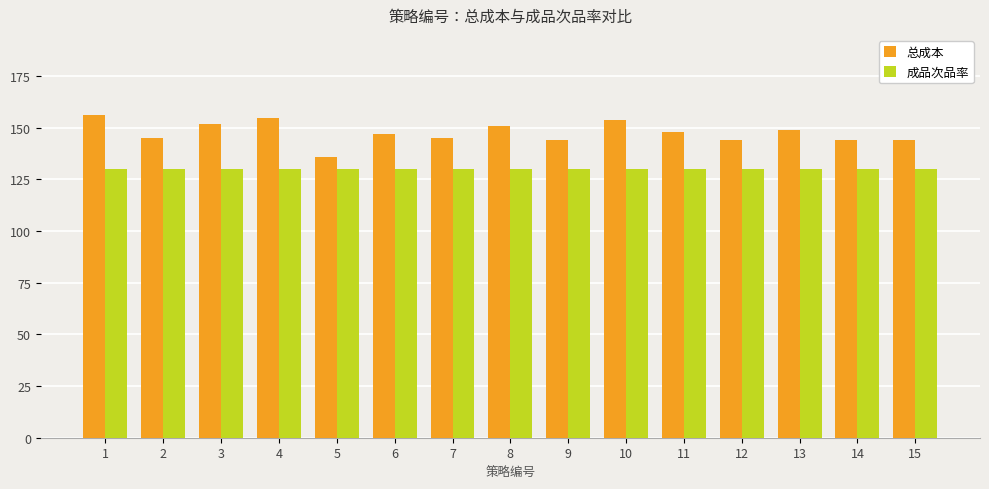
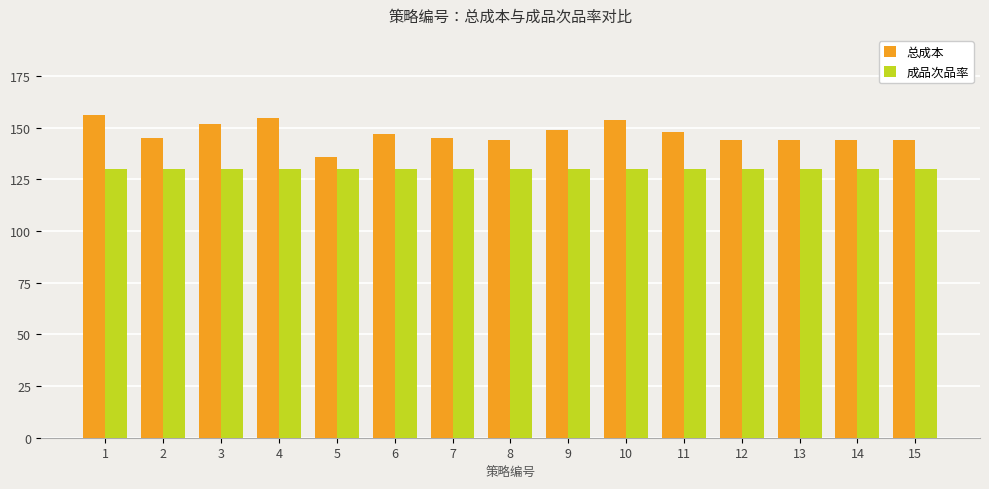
  {
    "总成本": {
      "1": 156,
      "2": 145,
      "3": 152,
      "4": 155,
      "5": 136,
      "6": 147,
      "7": 145,
-     "8": 151,
-     "9": 144,
+     "8": 144,
+     "9": 149,
      "10": 154,
      "11": 148,
      "12": 144,
-     "13": 149,
+     "13": 144,
      "14": 144,
      "15": 144
    },
    "成品次品率": {
      "1": 130,
      "2": 130,
      "3": 130,
      "4": 130,
      "5": 130,
      "6": 130,
      "7": 130,
      "8": 130,
      "9": 130,
      "10": 130,
      "11": 130,
      "12": 130,
      "13": 130,
      "14": 130,
      "15": 130
    }
  }
